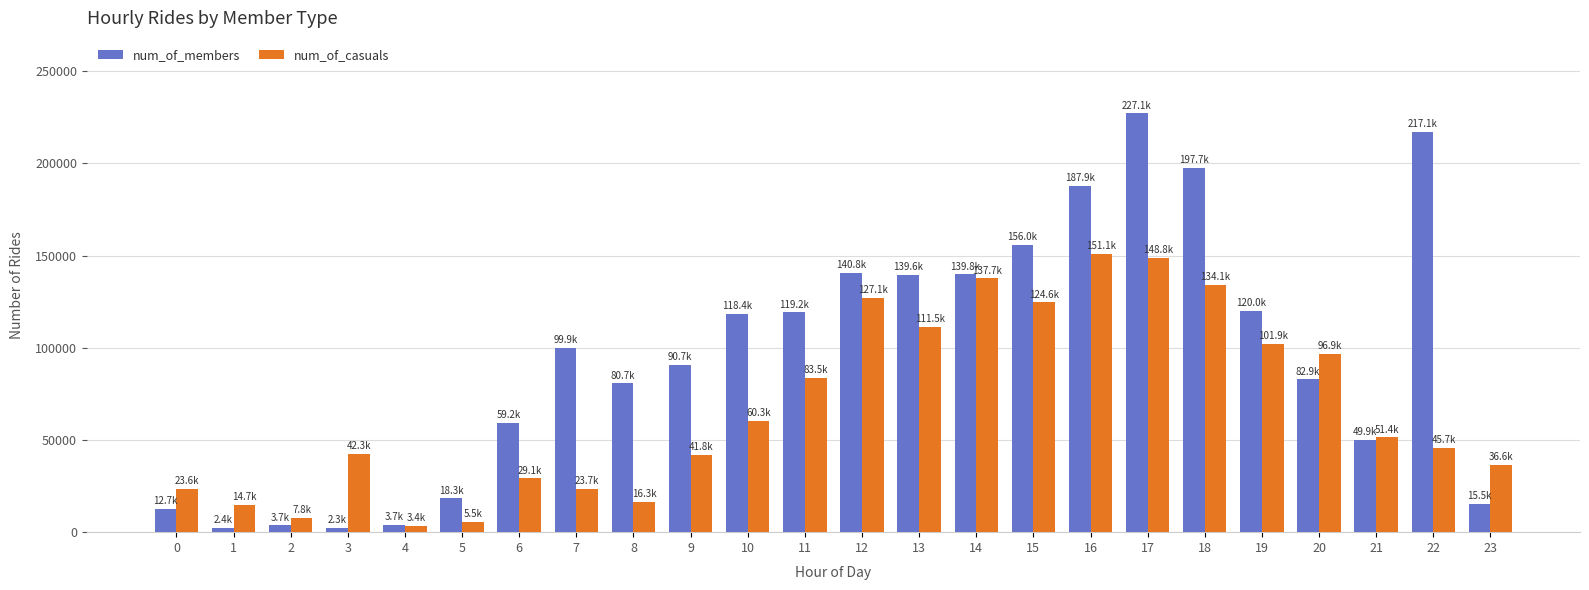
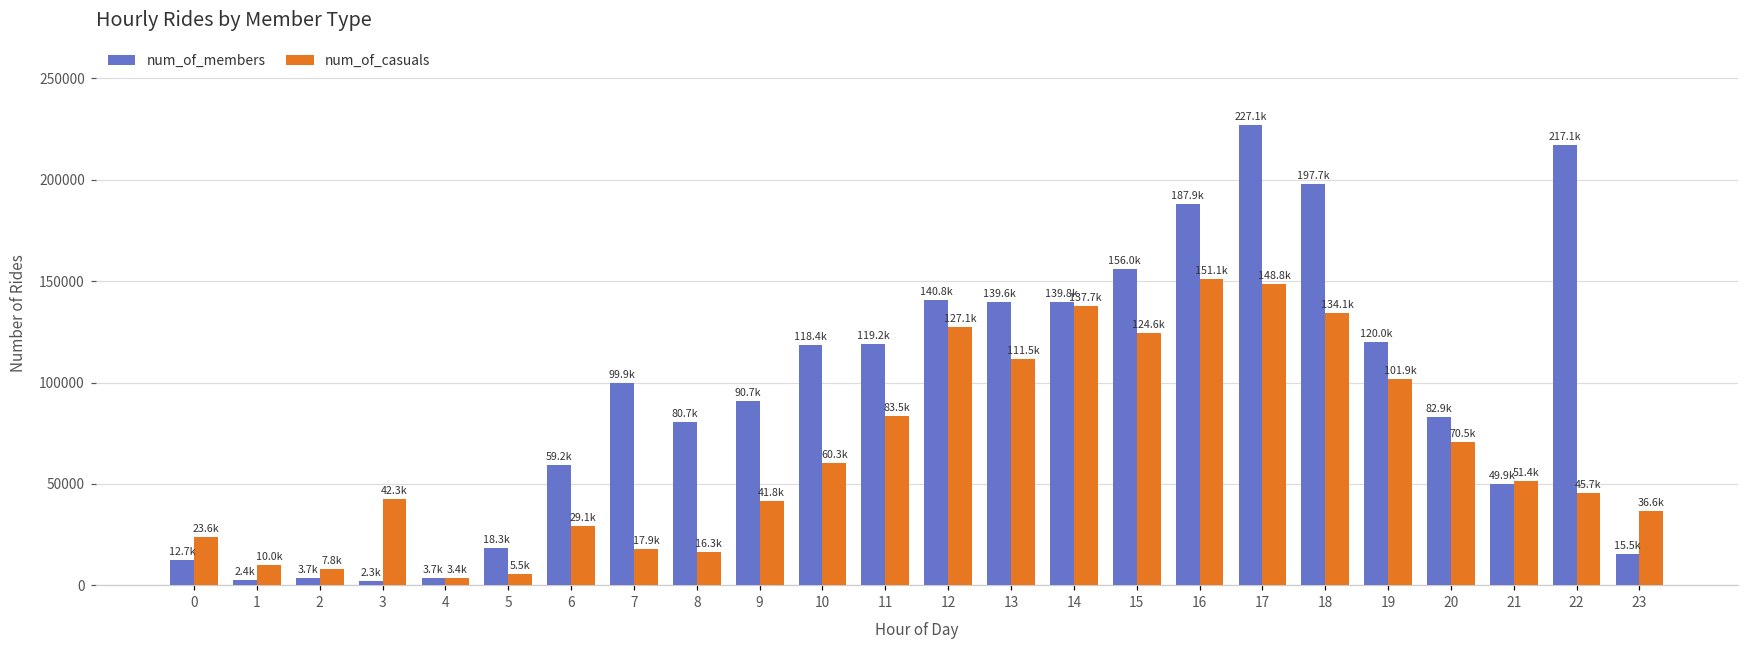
  {
    "num_of_members": {
      "0": "12.7k",
      "1": "2.4k",
      "2": "3.7k",
      "3": "2.3k",
      "4": "3.7k",
      "5": "18.3k",
      "6": "59.2k",
      "7": "99.9k",
      "8": "80.7k",
      "9": "90.7k",
      "10": "118.4k",
      "11": "119.2k",
      "12": "140.8k",
      "13": "139.6k",
      "15": "156.0k",
      "16": "187.9k",
      "17": "227.1k",
      "18": "197.7k",
      "19": "120.0k",
      "20": "82.9k",
      "21": "49.9k",
      "22": "217.1k",
      "23": "15.5k"
    },
    "num_of_casuals": {
      "0": "23.6k",
-     "1": "14.7k",
+     "1": "10.0k",
      "2": "7.8k",
      "3": "42.3k",
      "4": "3.4k",
      "5": "5.5k",
      "6": "29.1k",
-     "7": "23.7k",
+     "7": "17.9k",
      "8": "16.3k",
      "9": "41.8k",
      "10": "60.3k",
      "11": "83.5k",
      "12": "127.1k",
      "13": "111.5k",
      "15": "124.6k",
      "16": "151.1k",
      "17": "148.8k",
      "18": "134.1k",
      "19": "101.9k",
-     "20": "96.9k",
+     "20": "70.5k",
      "21": "51.4k",
      "22": "45.7k",
      "23": "36.6k"
    }
  }
